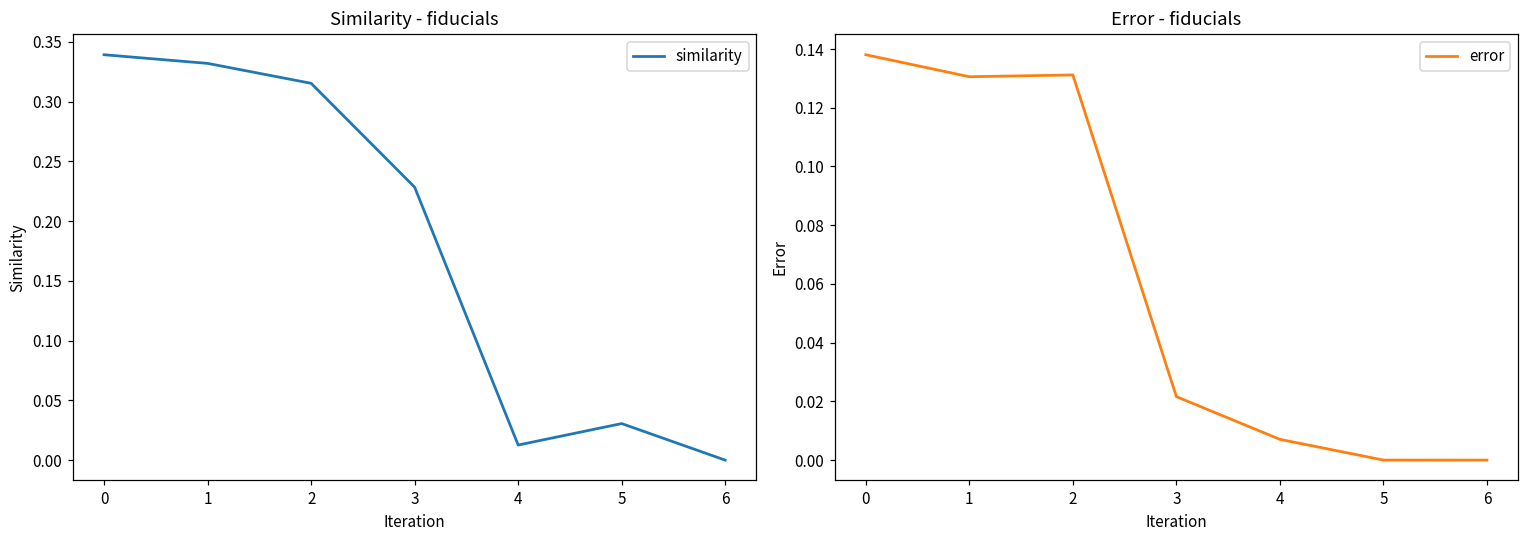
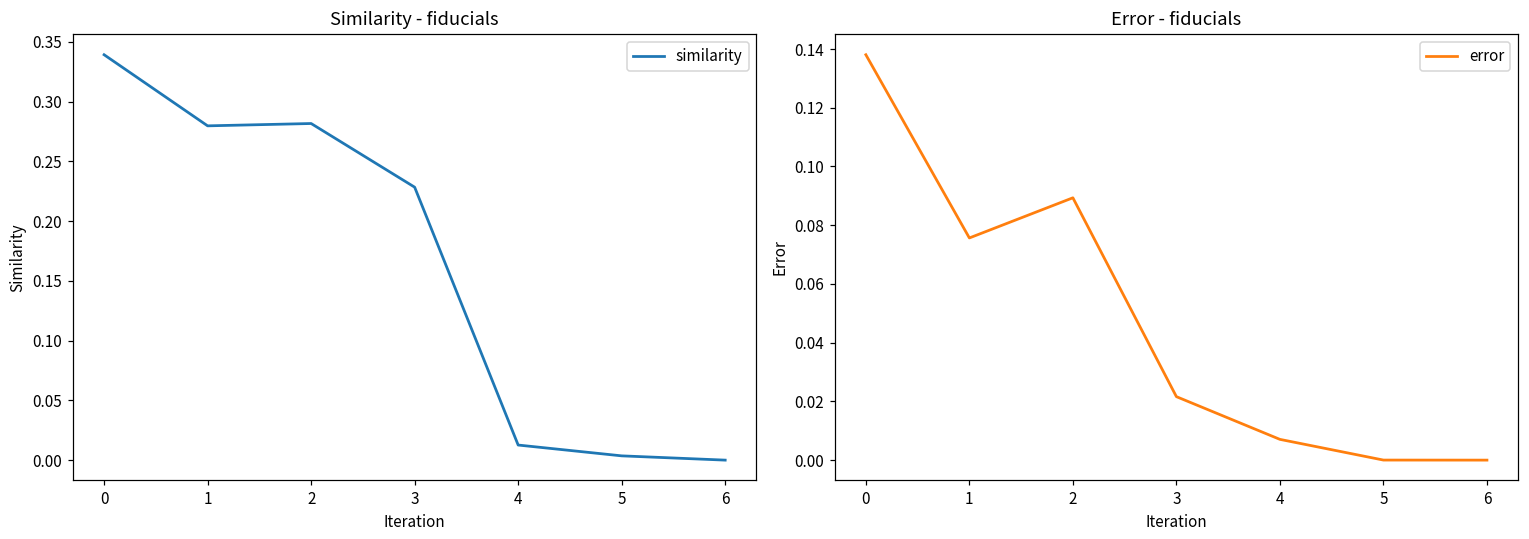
  {
    "Similarity - fiducials": {
      "0": 0.339,
-     "1": 0.332,
-     "2": 0.315,
+     "1": 0.280,
+     "2": 0.282,
      "3": 0.228,
      "4": 0.013,
-     "5": 0.031,
+     "5": 0.004,
      "6": 0.000
    },
    "Error - fiducials": {
      "0": 0.138,
-     "1": 0.131,
-     "2": 0.131,
+     "1": 0.076,
+     "2": 0.089,
      "3": 0.022,
      "4": 0.007,
      "5": 0.000,
      "6": 0.000
    }
  }
